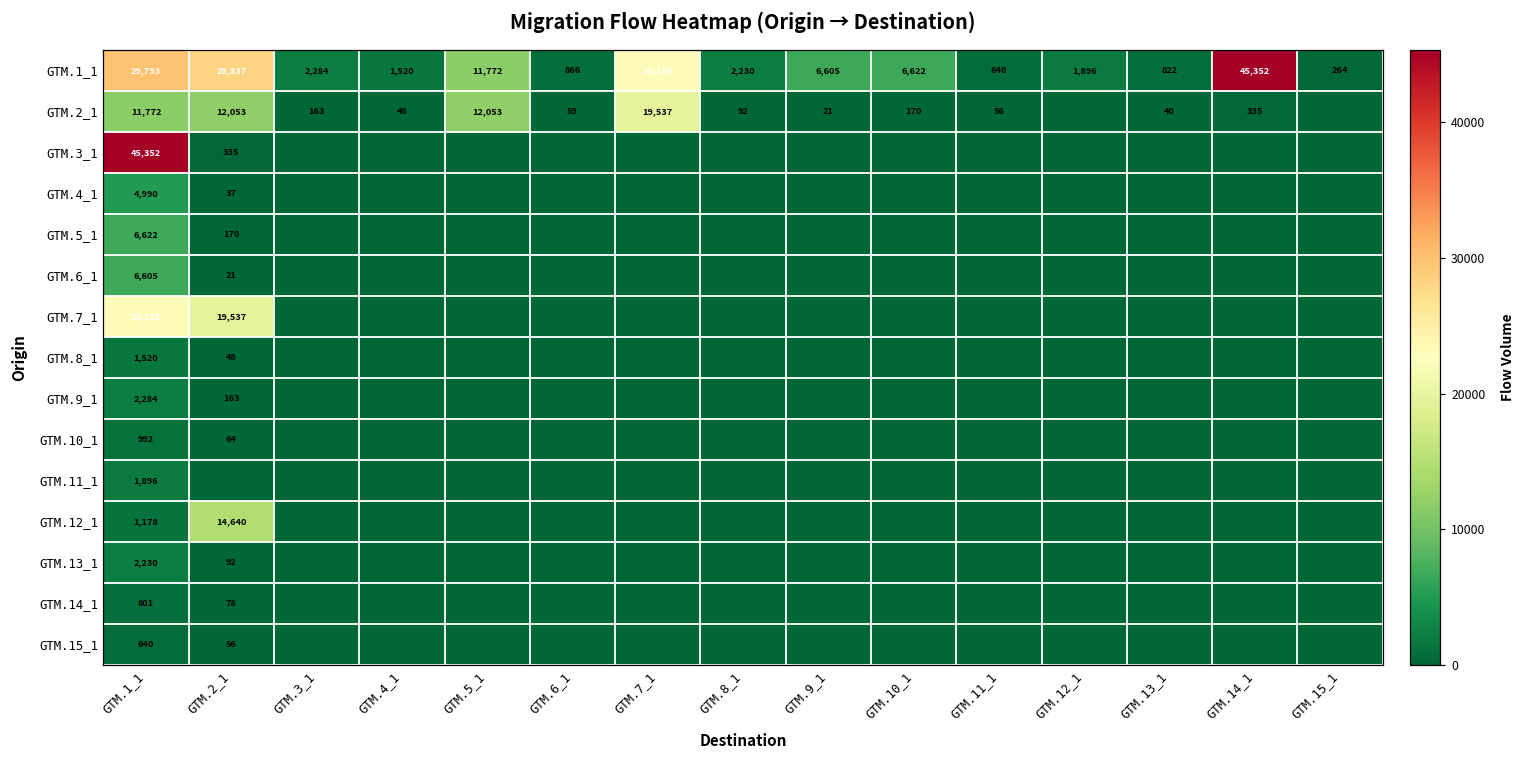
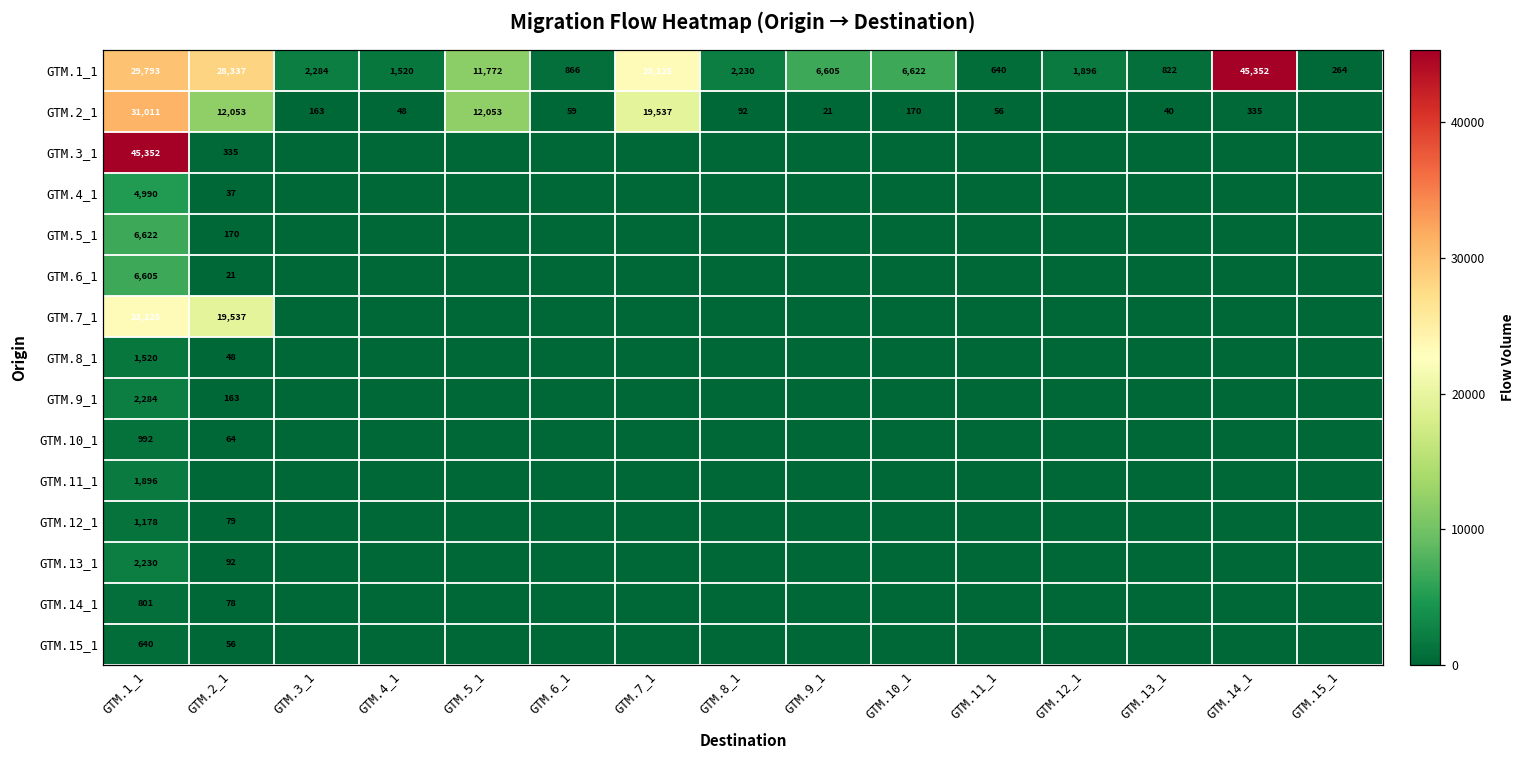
  {
    "GTM.1_1": {
      "GTM.1_1": "29,793",
      "GTM.2_1": "28,337",
      "GTM.3_1": "2,284",
      "GTM.4_1": "1,520",
      "GTM.5_1": "11,772",
      "GTM.6_1": "866",
      "GTM.7_1": "23,125",
      "GTM.8_1": "2,230",
      "GTM.9_1": "6,605",
      "GTM.10_1": "6,622",
      "GTM.11_1": "640",
      "GTM.12_1": "1,896",
      "GTM.13_1": "822",
      "GTM.14_1": "45,352",
      "GTM.15_1": "264"
    },
    "GTM.2_1": {
-     "GTM.1_1": "11,772",
+     "GTM.1_1": "31,011",
      "GTM.2_1": "12,053",
      "GTM.3_1": "163",
      "GTM.4_1": "48",
      "GTM.5_1": "12,053",
      "GTM.6_1": "59",
      "GTM.7_1": "19,537",
      "GTM.8_1": "92",
      "GTM.9_1": "21",
      "GTM.10_1": "170",
      "GTM.11_1": "56",
      "GTM.13_1": "40",
      "GTM.14_1": "335"
    },
    "GTM.3_1": {
      "GTM.1_1": "45,352",
      "GTM.2_1": "335"
    },
    "GTM.4_1": {
      "GTM.1_1": "4,990",
      "GTM.2_1": "37"
    },
    "GTM.5_1": {
      "GTM.1_1": "6,622",
      "GTM.2_1": "170"
    },
    "GTM.6_1": {
      "GTM.1_1": "6,605",
      "GTM.2_1": "21"
    },
    "GTM.7_1": {
      "GTM.1_1": "23,125",
      "GTM.2_1": "19,537"
    },
    "GTM.8_1": {
      "GTM.1_1": "1,520",
      "GTM.2_1": "48"
    },
    "GTM.9_1": {
      "GTM.1_1": "2,284",
      "GTM.2_1": "163"
    },
    "GTM.10_1": {
      "GTM.1_1": "992",
      "GTM.2_1": "64"
    },
    "GTM.11_1": {
      "GTM.1_1": "1,896"
    },
    "GTM.12_1": {
      "GTM.1_1": "1,178",
-     "GTM.2_1": "14,640"
+     "GTM.2_1": "79"
    },
    "GTM.13_1": {
      "GTM.1_1": "2,230",
      "GTM.2_1": "92"
    },
    "GTM.14_1": {
      "GTM.1_1": "801",
      "GTM.2_1": "78"
    },
    "GTM.15_1": {
      "GTM.1_1": "640",
      "GTM.2_1": "56"
    }
  }
